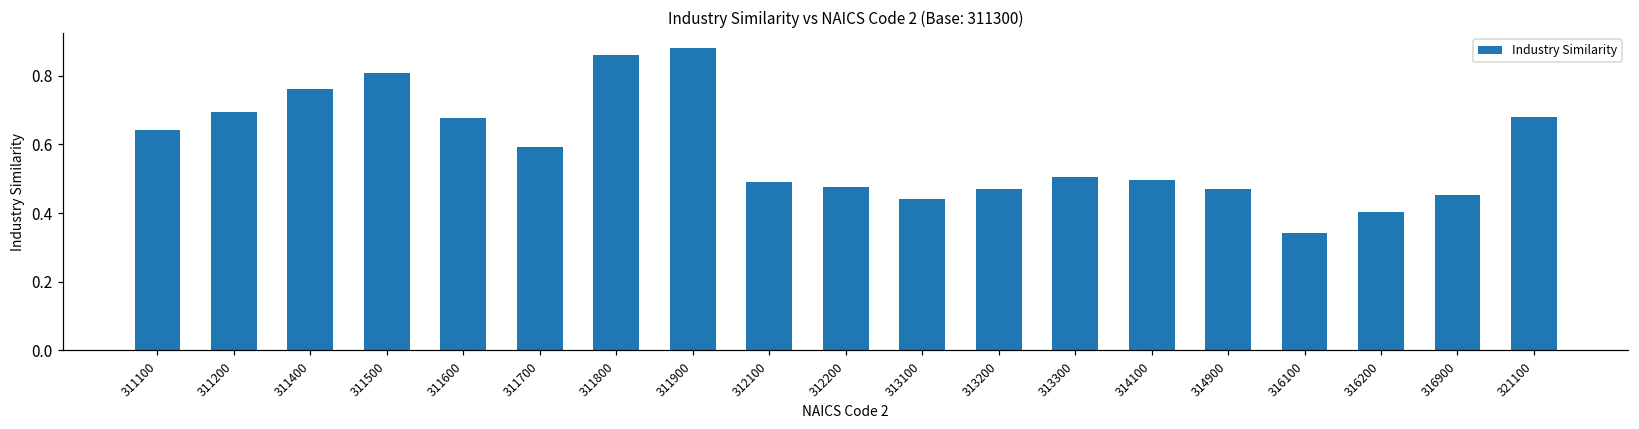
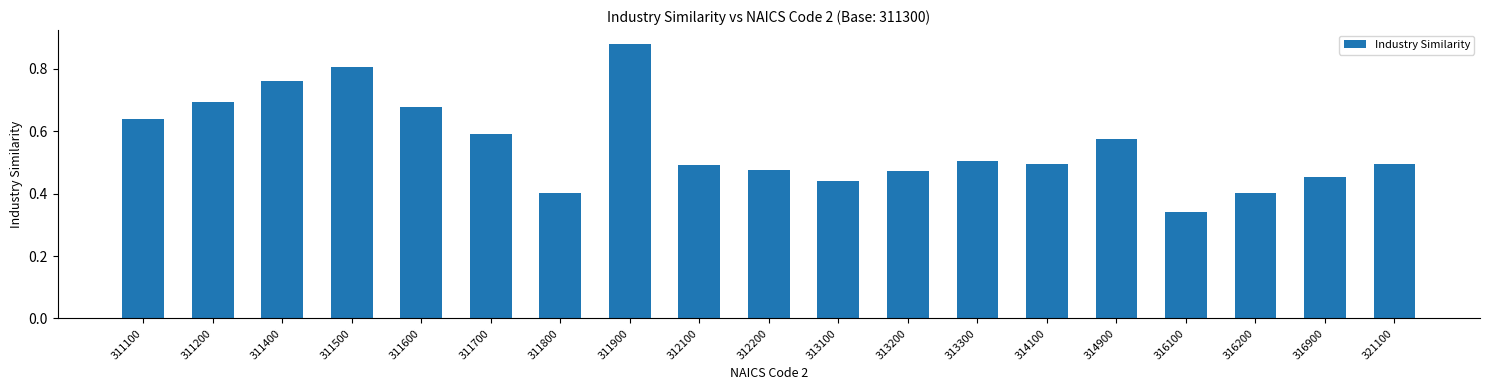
  {
    "311100": 0.64,
    "311200": 0.69,
    "311400": 0.76,
    "311500": 0.81,
    "311600": 0.68,
    "311700": 0.59,
-   "311800": 0.86,
+   "311800": 0.40,
    "311900": 0.88,
    "312100": 0.49,
    "312200": 0.48,
    "313100": 0.44,
    "313200": 0.47,
    "313300": 0.51,
    "314100": 0.49,
-   "314900": 0.47,
+   "314900": 0.58,
    "316100": 0.34,
    "316200": 0.40,
    "316900": 0.45,
-   "321100": 0.68
+   "321100": 0.50
  }
